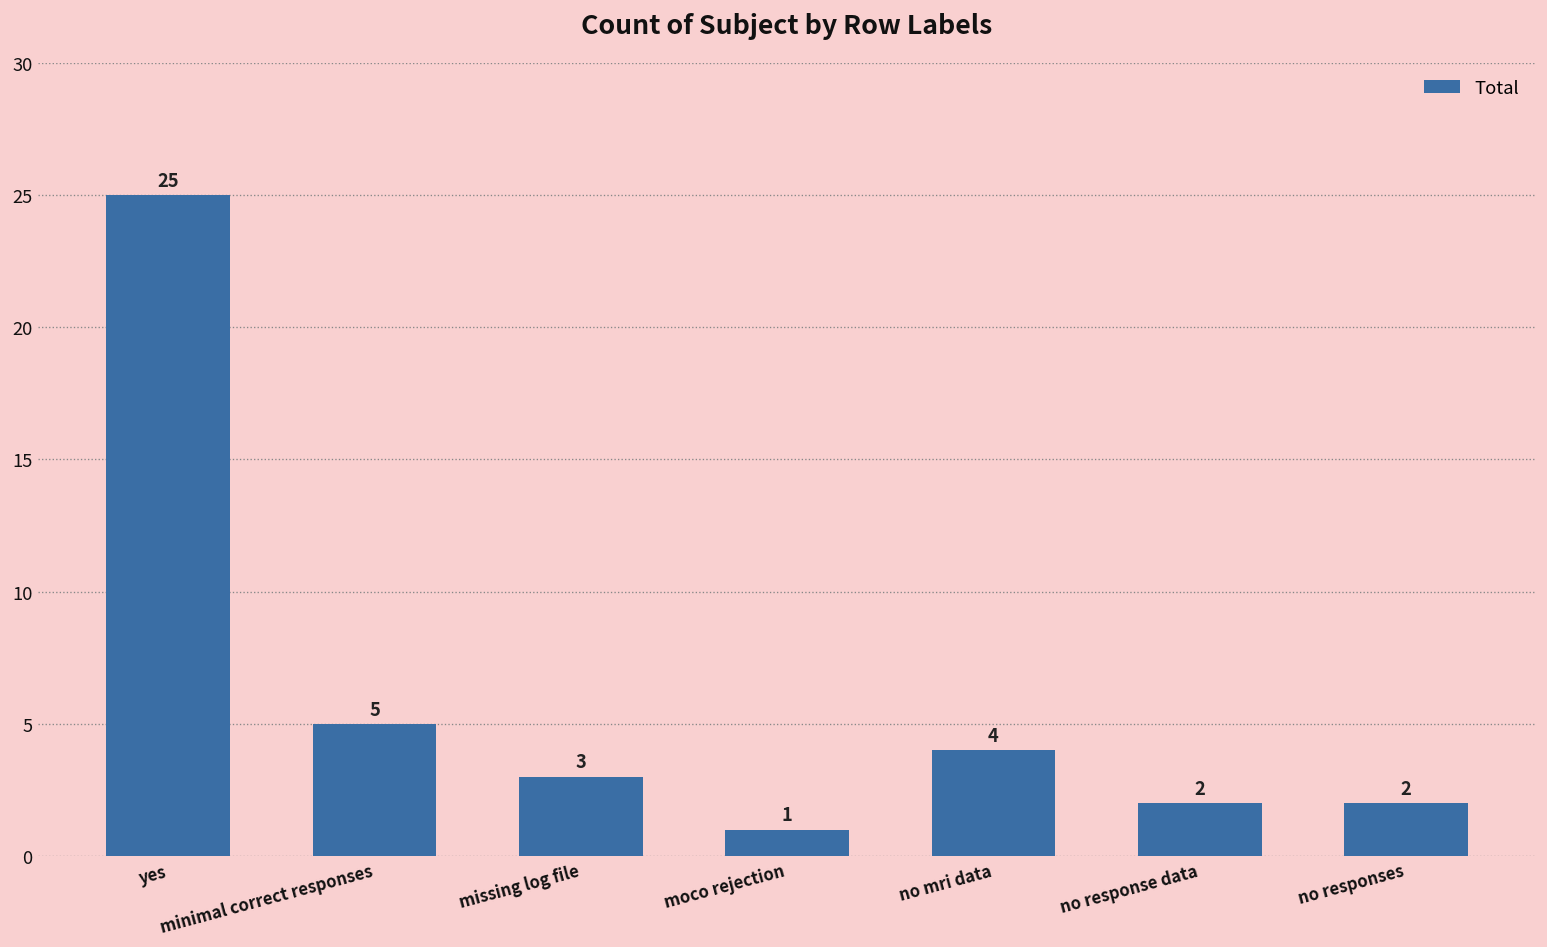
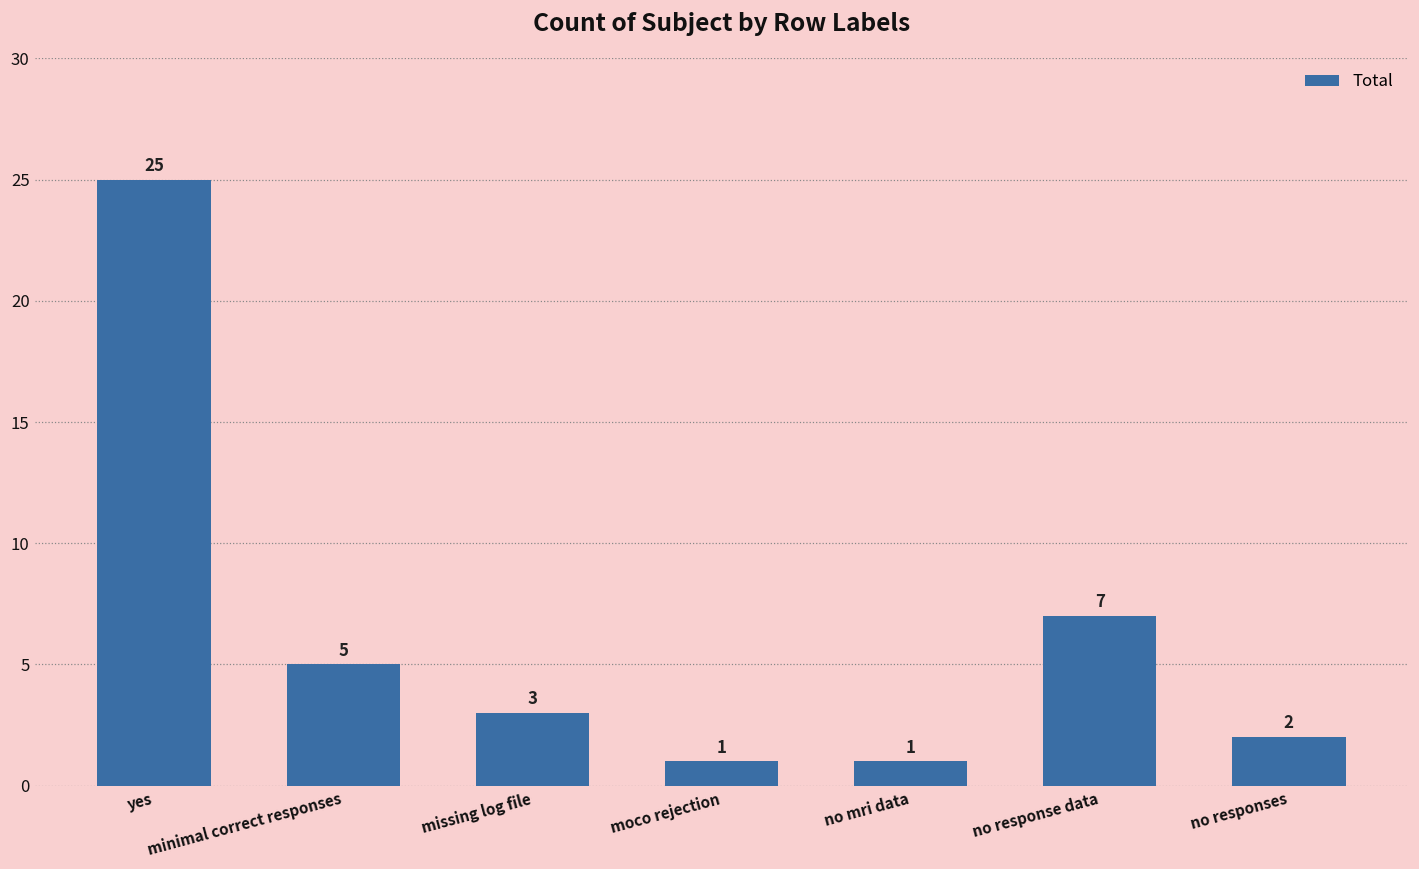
  {
    "yes": 25,
    "minimal correct responses": 5,
    "missing log file": 3,
    "moco rejection": 1,
-   "no mri data": 4,
-   "no response data": 2,
+   "no mri data": 1,
+   "no response data": 7,
    "no responses": 2
  }
